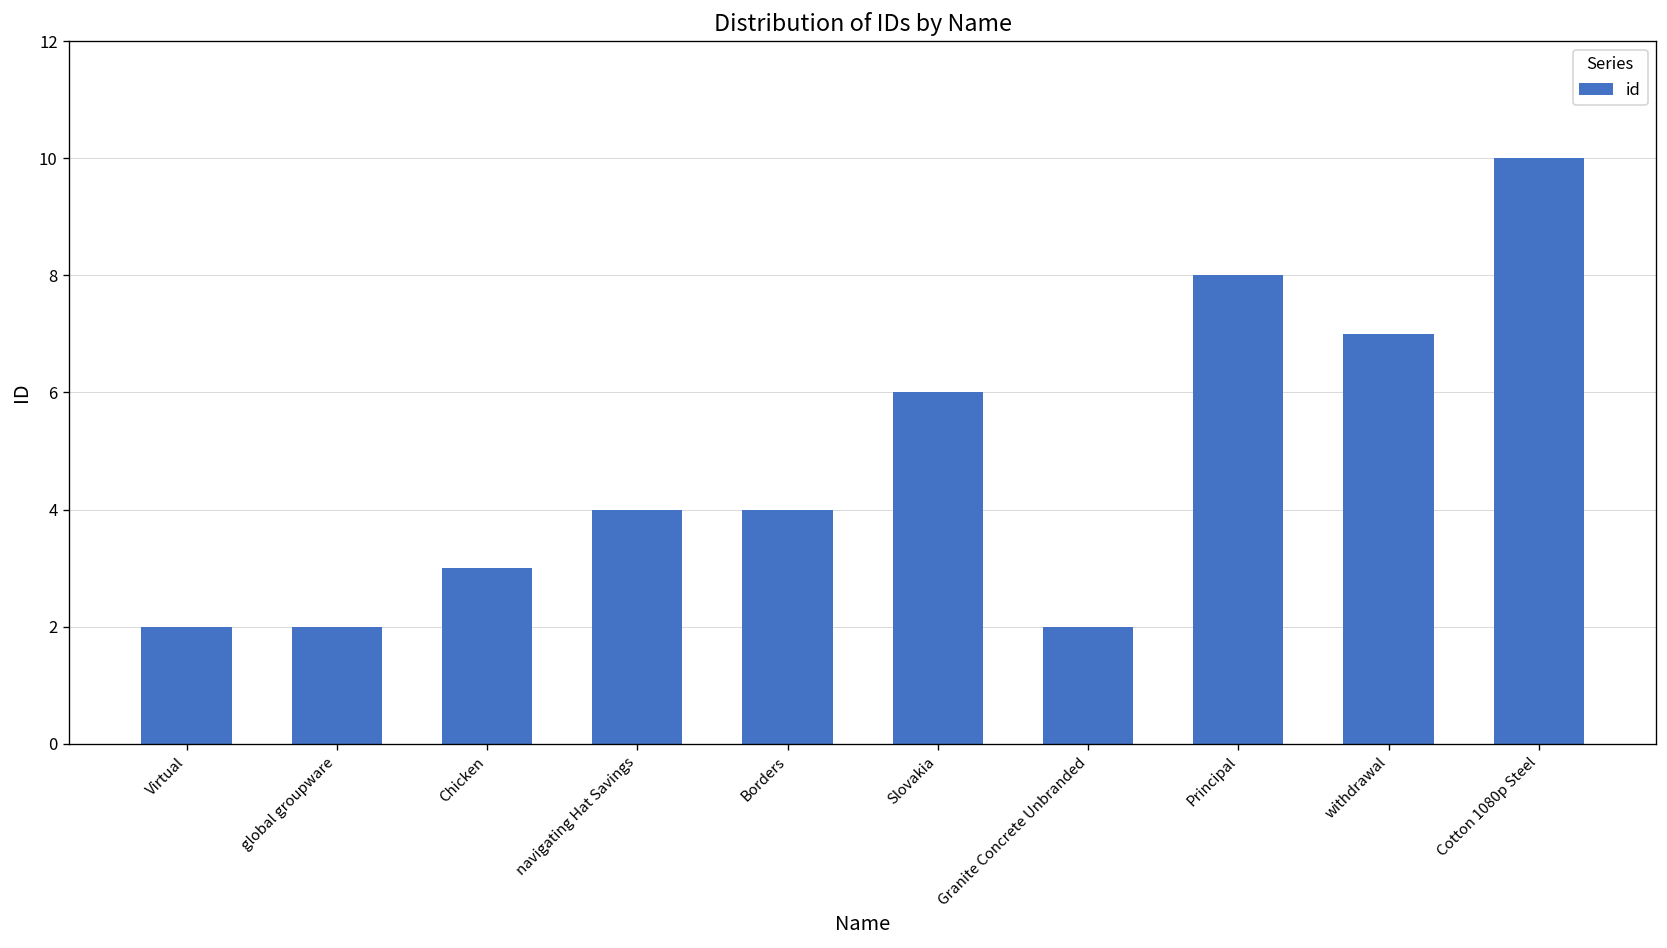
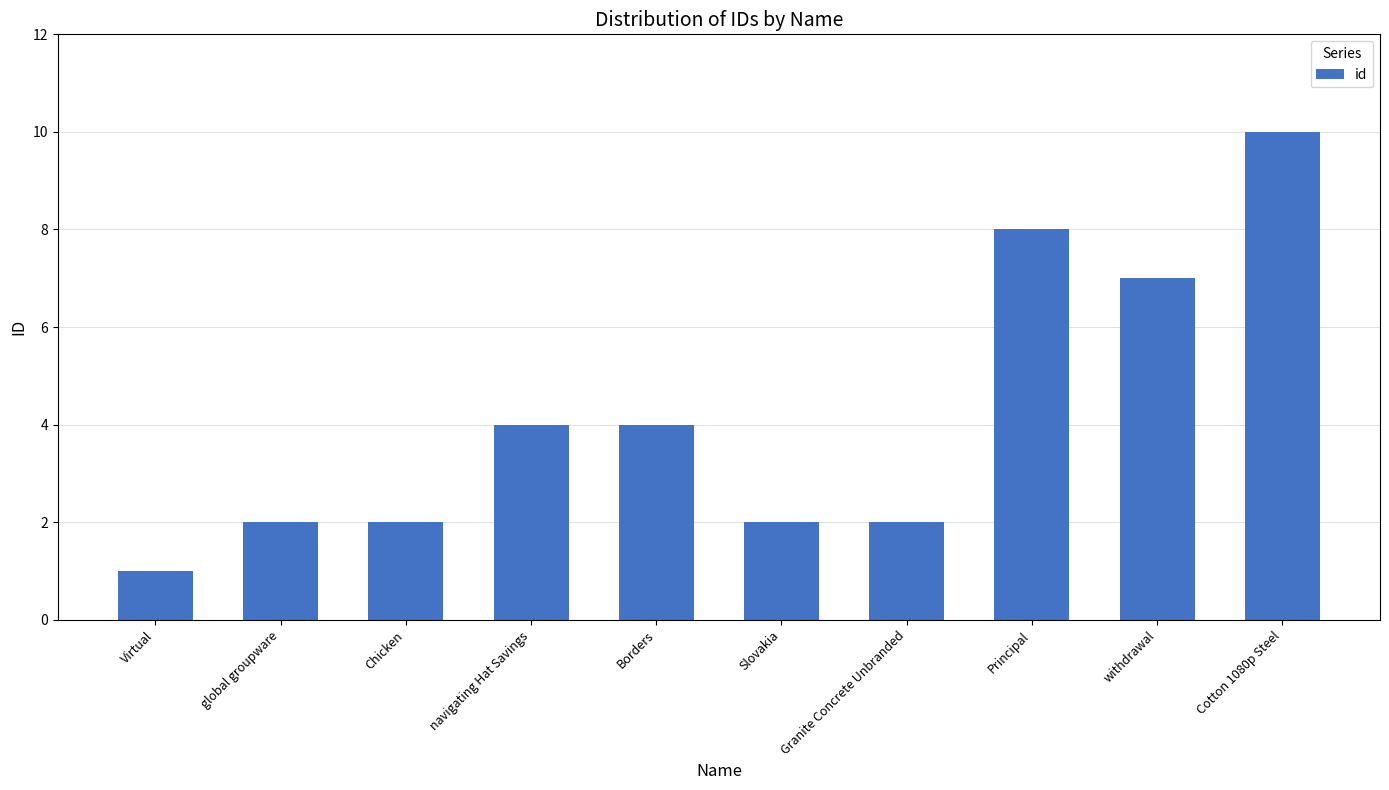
  {
-   "Virtual": 2,
+   "Virtual": 1,
    "global groupware": 2,
-   "Chicken": 3,
+   "Chicken": 2,
    "navigating Hat Savings": 4,
    "Borders": 4,
-   "Slovakia": 6,
+   "Slovakia": 2,
    "Granite Concrete Unbranded": 2,
    "Principal": 8,
    "withdrawal": 7,
    "Cotton 1080p Steel": 10
  }
